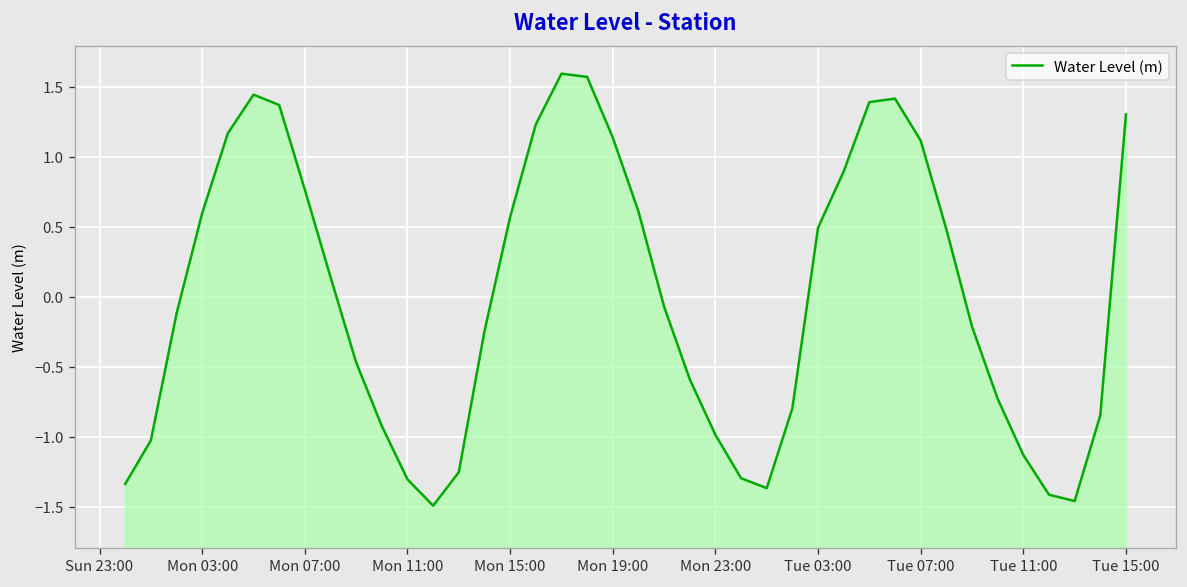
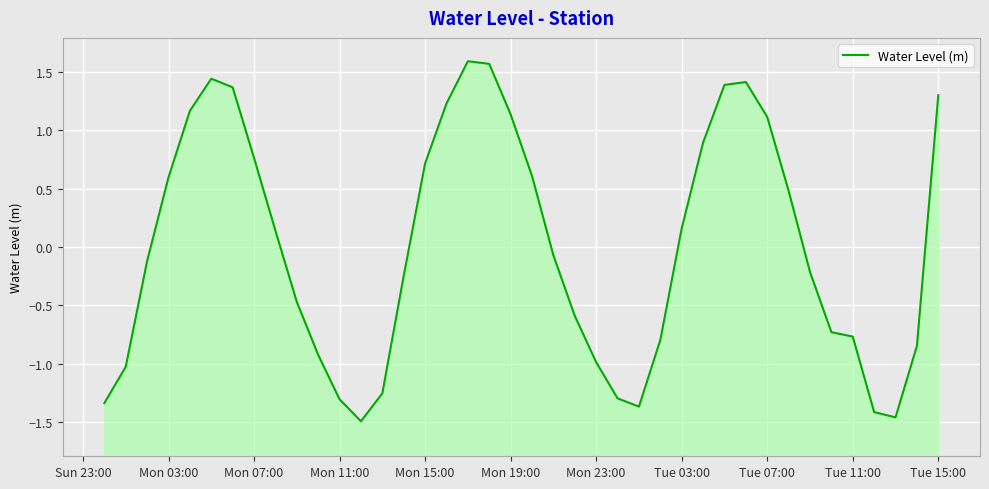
  {
    "Mon 03:00": 0.60,
    "Mon 07:00": 0.76,
    "Mon 11:00": -1.30,
-   "Mon 15:00": 0.57,
+   "Mon 15:00": 0.72,
    "Mon 19:00": 1.14,
    "Mon 23:00": -0.99,
-   "Tue 03:00": 0.49,
+   "Tue 03:00": 0.16,
    "Tue 07:00": 1.11,
-   "Tue 11:00": -1.13,
+   "Tue 11:00": -0.77,
    "Tue 15:00": 1.30
  }
